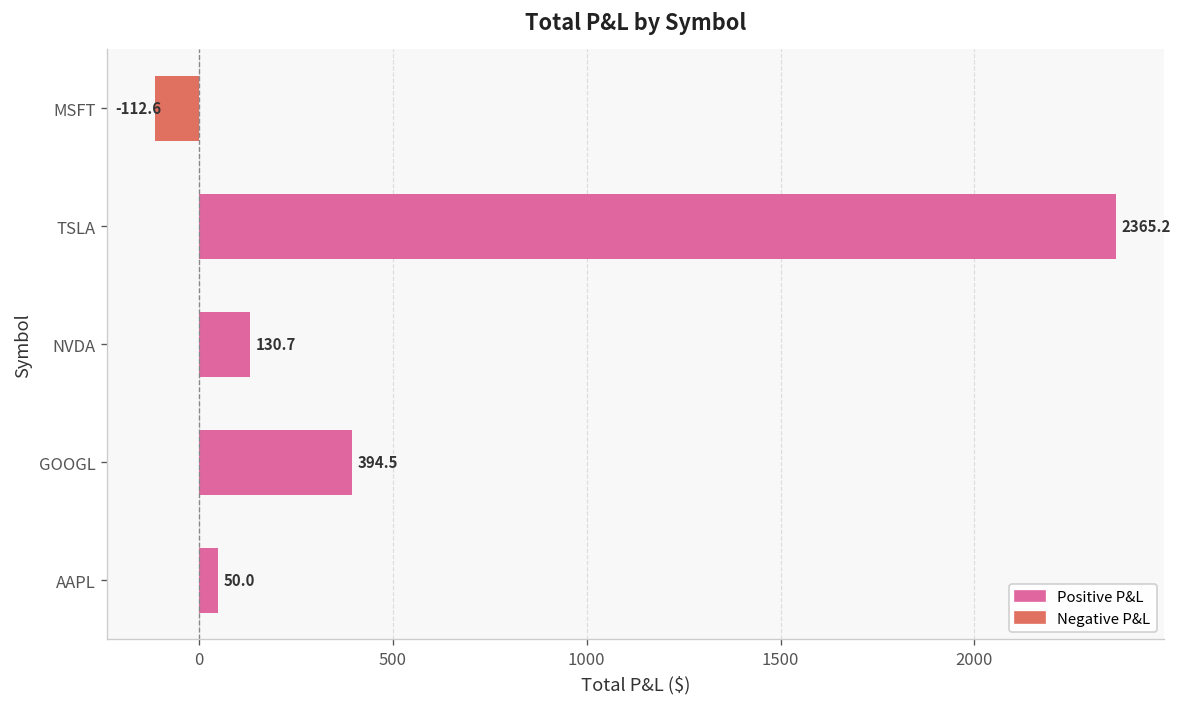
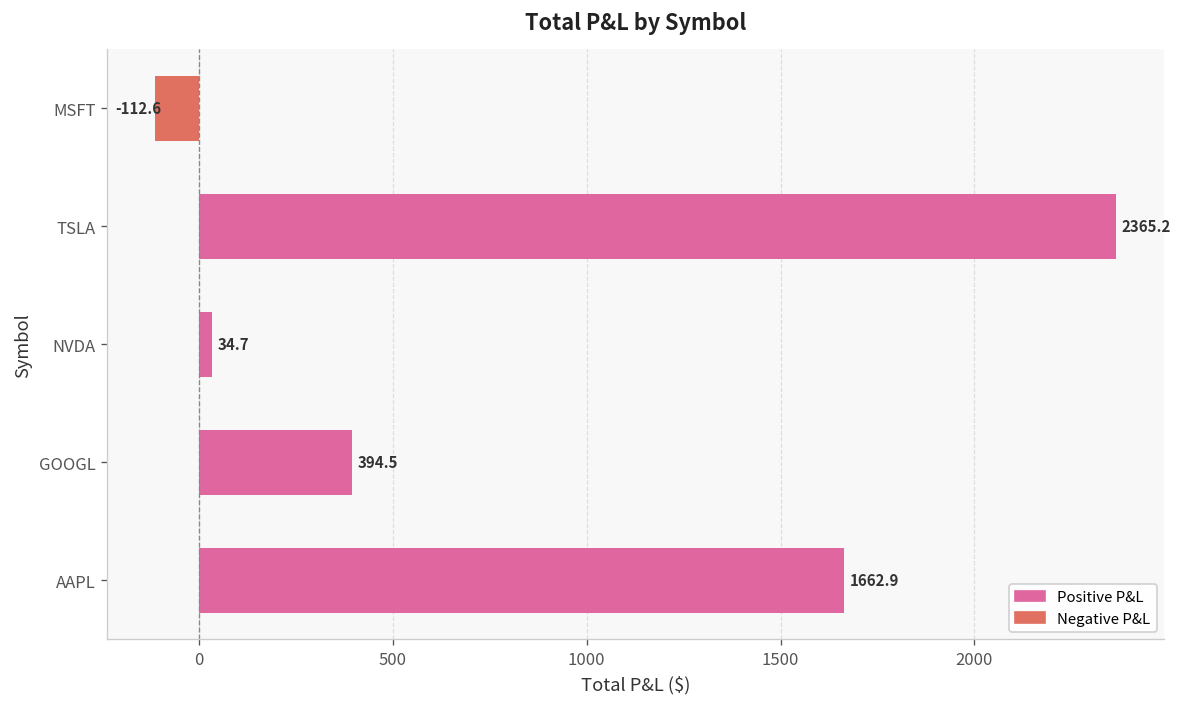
  {
    "MSFT": -112.6,
    "TSLA": 2365.2,
-   "NVDA": 130.7,
+   "NVDA": 34.7,
    "GOOGL": 394.5,
-   "AAPL": 50.0
+   "AAPL": 1662.9
  }
